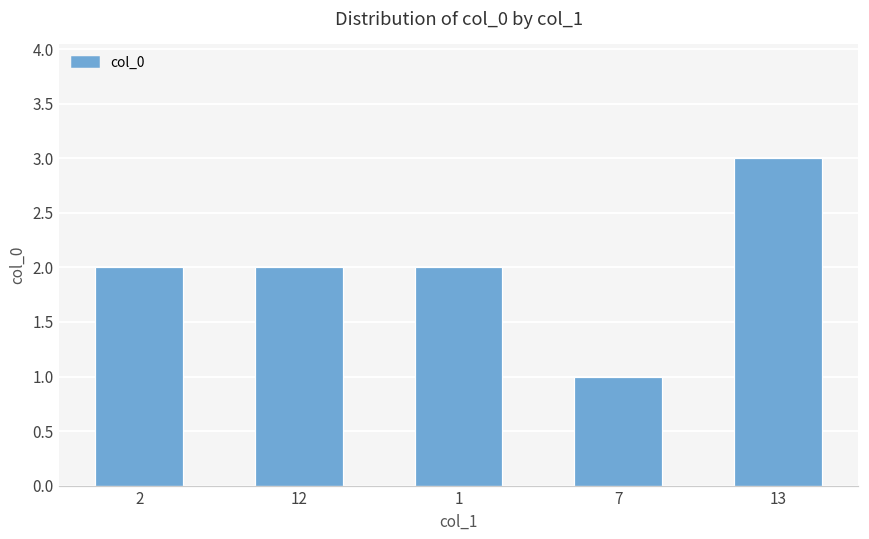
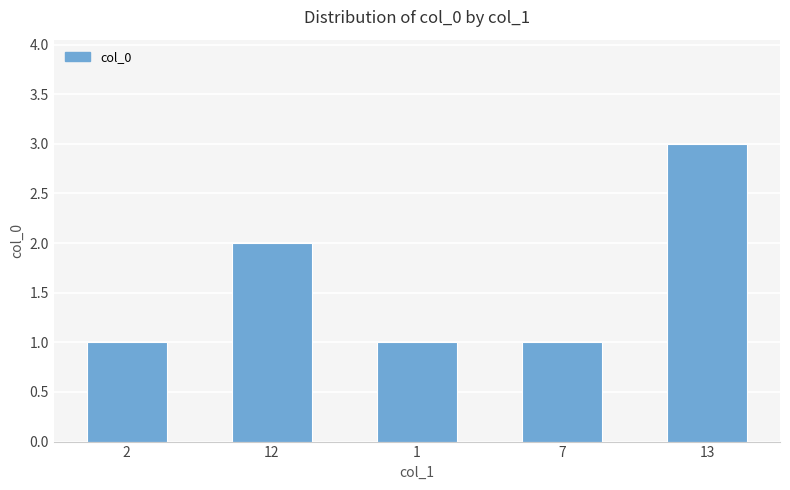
  {
-   "2": 2,
+   "2": 1,
    "12": 2,
-   "1": 2,
+   "1": 1,
    "7": 1,
    "13": 3
  }
